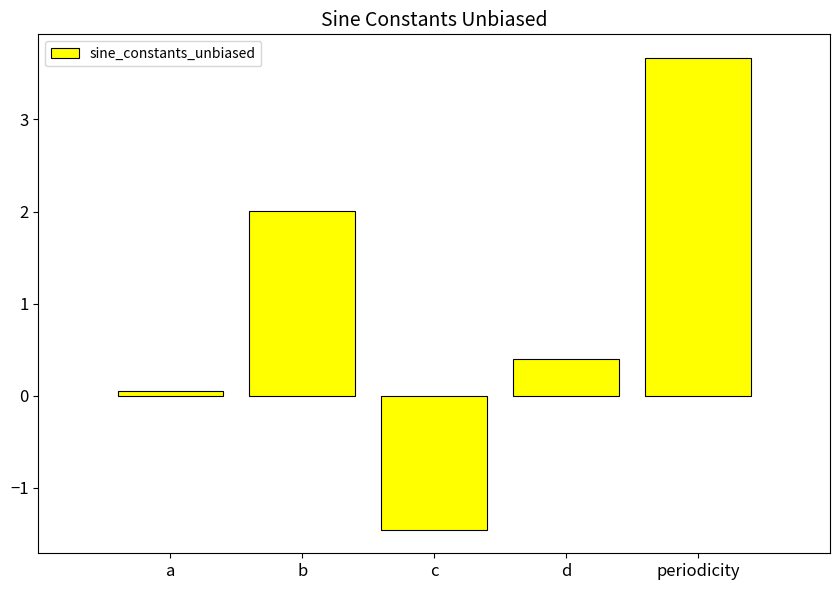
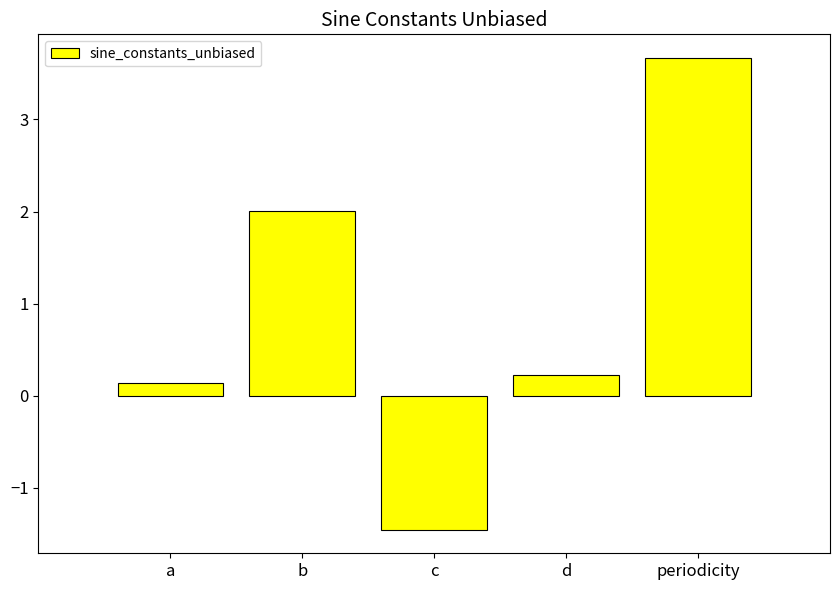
  {
-   "a": 0.0,
+   "a": 0.1,
    "b": 2.0,
    "c": -1.5,
-   "d": 0.4,
+   "d": 0.2,
    "periodicity": 3.7
  }
